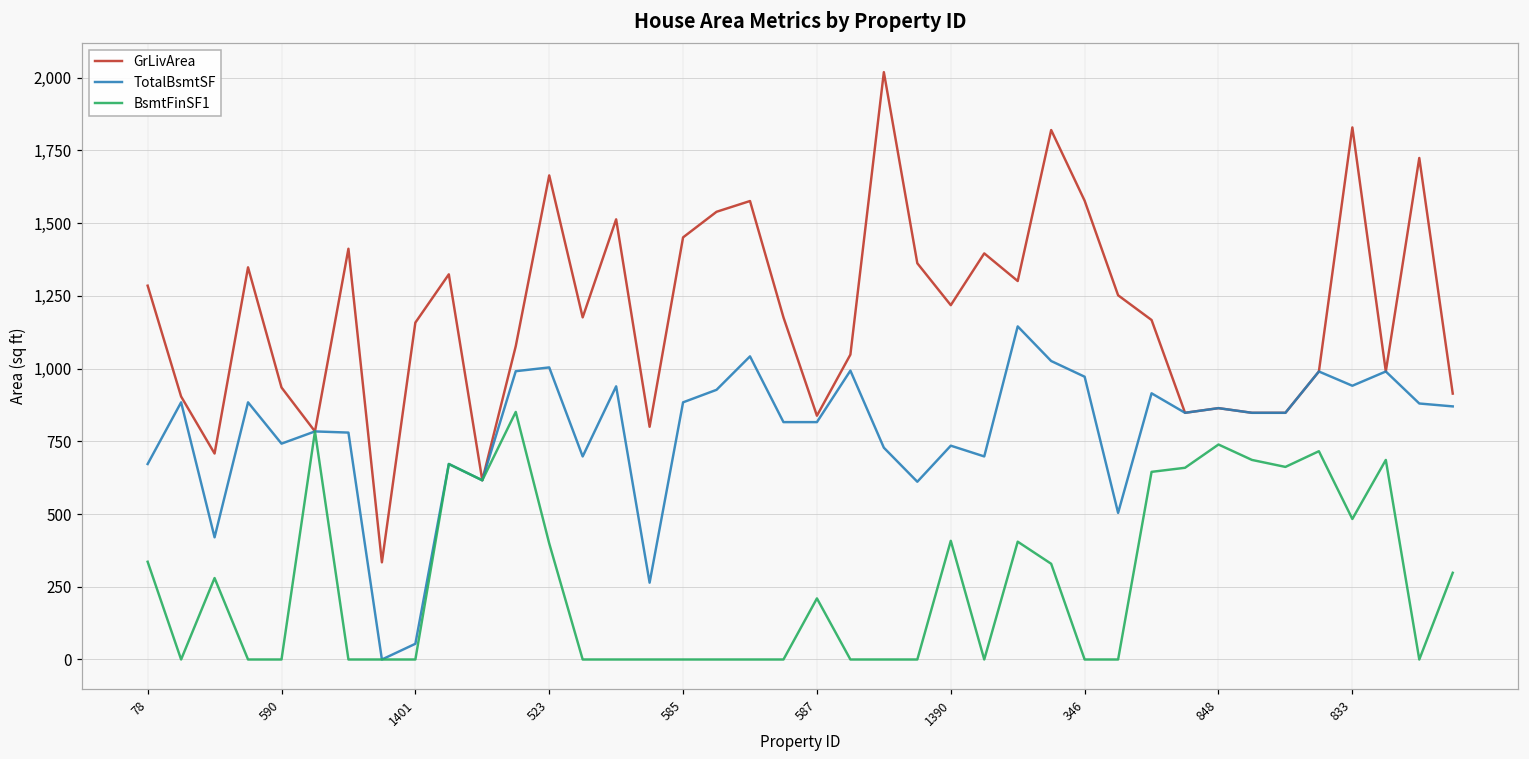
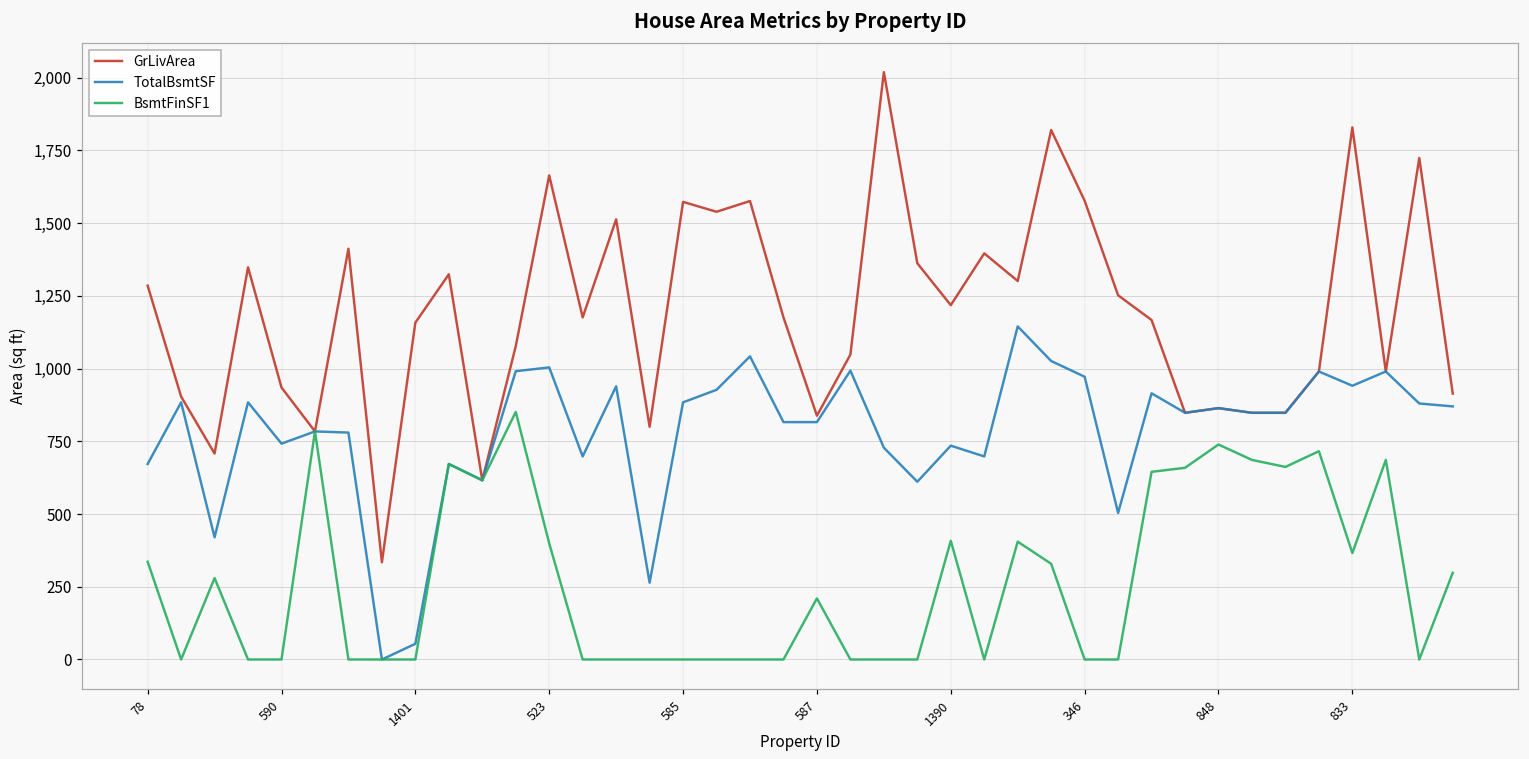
  {
    "GrLivArea": {
      "78": "1,290",
      "590": "940",
      "1401": "1,160",
      "523": "1,660",
-     "585": "1,450",
+     "585": "1,570",
      "587": "840",
      "1390": "1,220",
      "346": "1,580",
      "833": "1,830"
    },
    "TotalBsmtSF": {
      "78": "670",
      "590": "740",
      "1401": "50",
      "523": "1,000",
      "585": "880",
      "587": "820",
      "1390": "740",
      "346": "970",
      "833": "940"
    },
    "BsmtFinSF1": {
      "78": "340",
      "590": "0",
      "1401": "0",
      "523": "400",
      "585": "0",
      "587": "210",
      "1390": "410",
      "346": "0",
      "848": "740",
-     "833": "480"
+     "833": "370"
    }
  }
